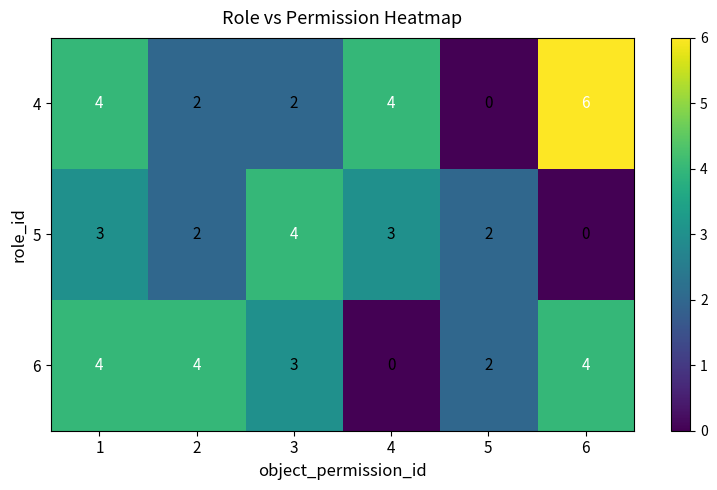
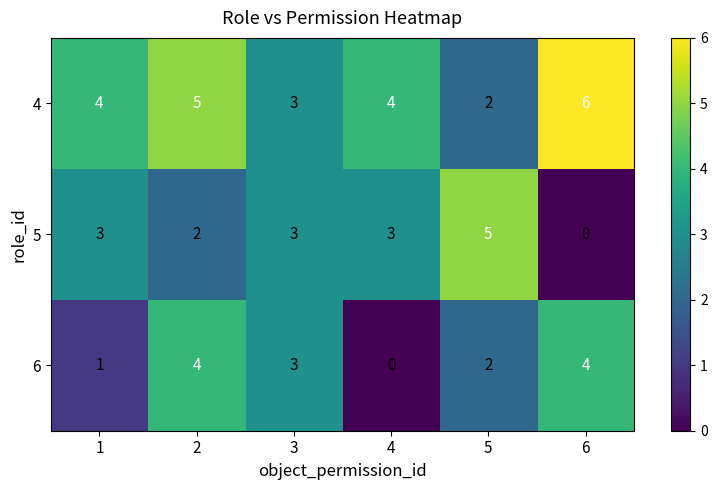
  {
    "4": {
      "1": 4,
-     "2": 2,
-     "3": 2,
+     "2": 5,
+     "3": 3,
      "4": 4,
-     "5": 0,
+     "5": 2,
      "6": 6
    },
    "5": {
      "1": 3,
      "2": 2,
-     "3": 4,
+     "3": 3,
      "4": 3,
-     "5": 2,
+     "5": 5,
      "6": 0
    },
    "6": {
-     "1": 4,
+     "1": 1,
      "2": 4,
      "3": 3,
      "4": 0,
      "5": 2,
      "6": 4
    }
  }
